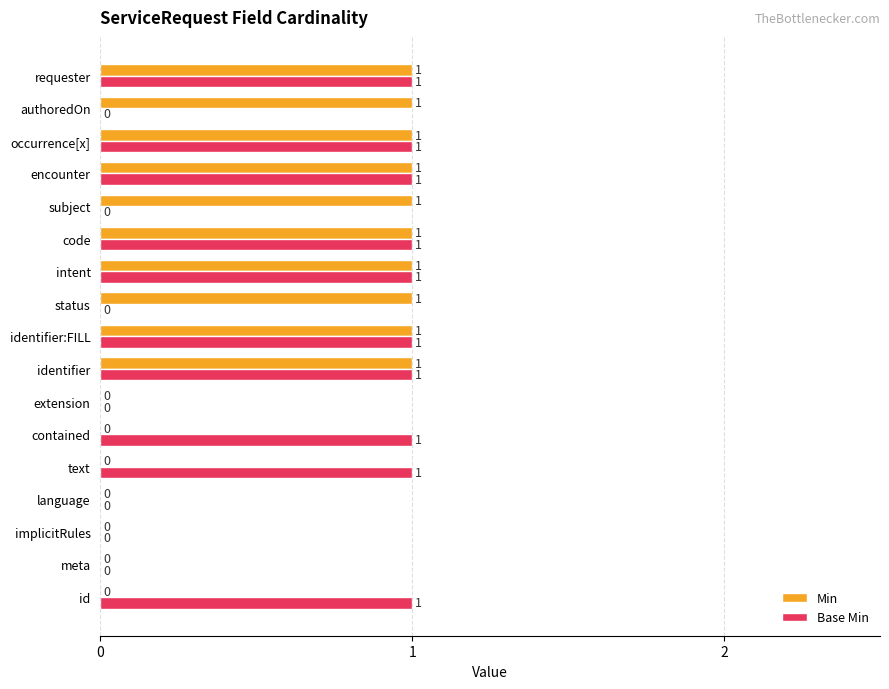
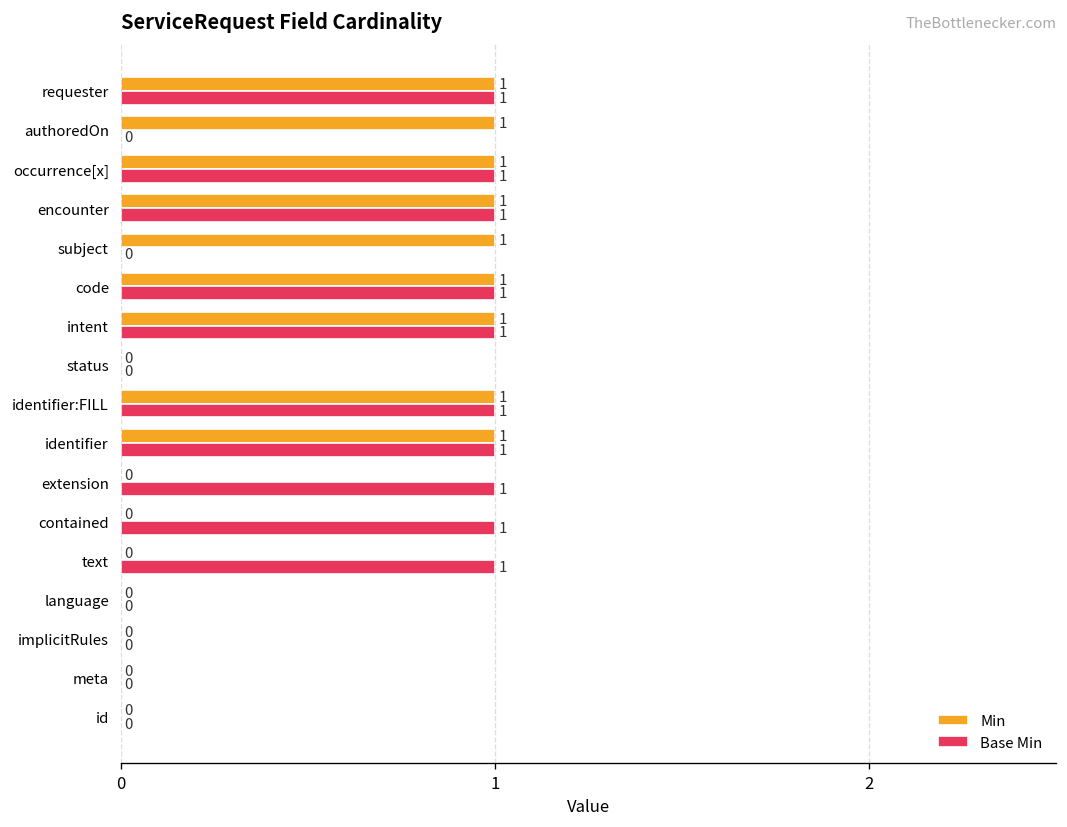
  {
    "Min": {
      "requester": 1,
      "authoredOn": 1,
      "occurrence[x]": 1,
      "encounter": 1,
      "subject": 1,
      "code": 1,
      "intent": 1,
-     "status": 1,
+     "status": 0,
      "identifier:FILL": 1,
      "identifier": 1,
      "extension": 0,
      "contained": 0,
      "text": 0,
      "language": 0,
      "implicitRules": 0,
      "meta": 0,
      "id": 0
    },
    "Base Min": {
      "requester": 1,
      "authoredOn": 0,
      "occurrence[x]": 1,
      "encounter": 1,
      "subject": 0,
      "code": 1,
      "intent": 1,
      "status": 0,
      "identifier:FILL": 1,
      "identifier": 1,
-     "extension": 0,
+     "extension": 1,
      "contained": 1,
      "text": 1,
      "language": 0,
      "implicitRules": 0,
      "meta": 0,
-     "id": 1
+     "id": 0
    }
  }
